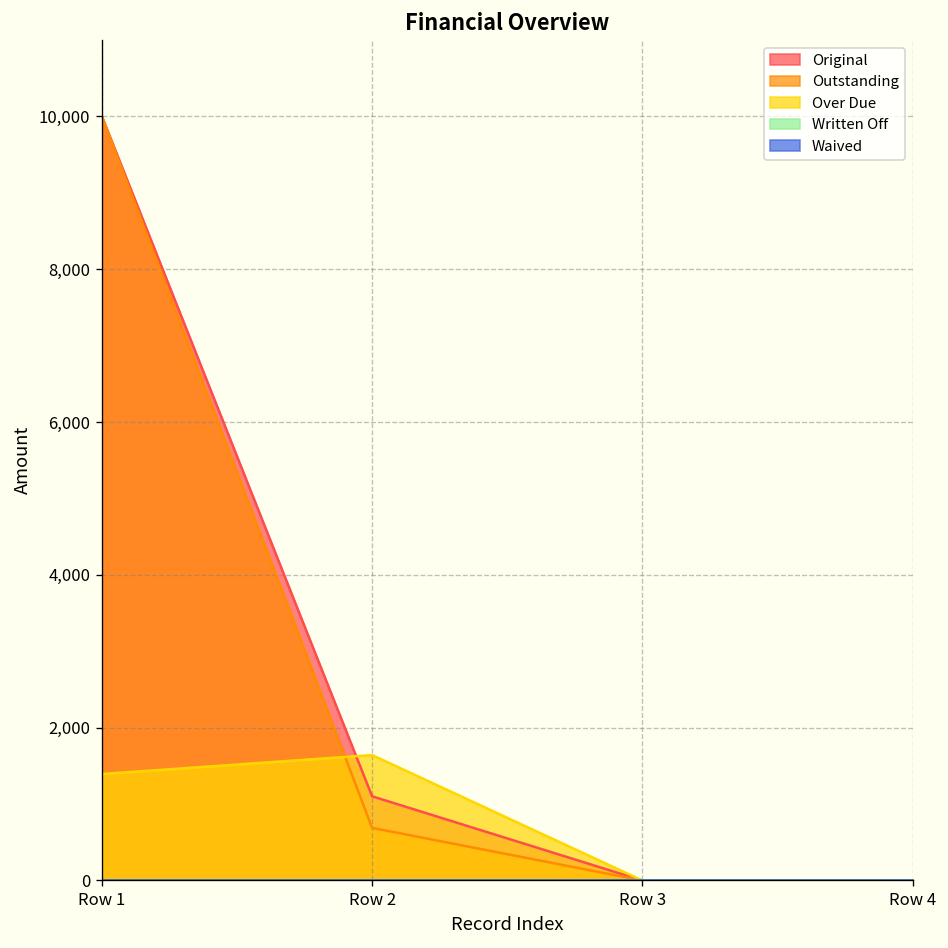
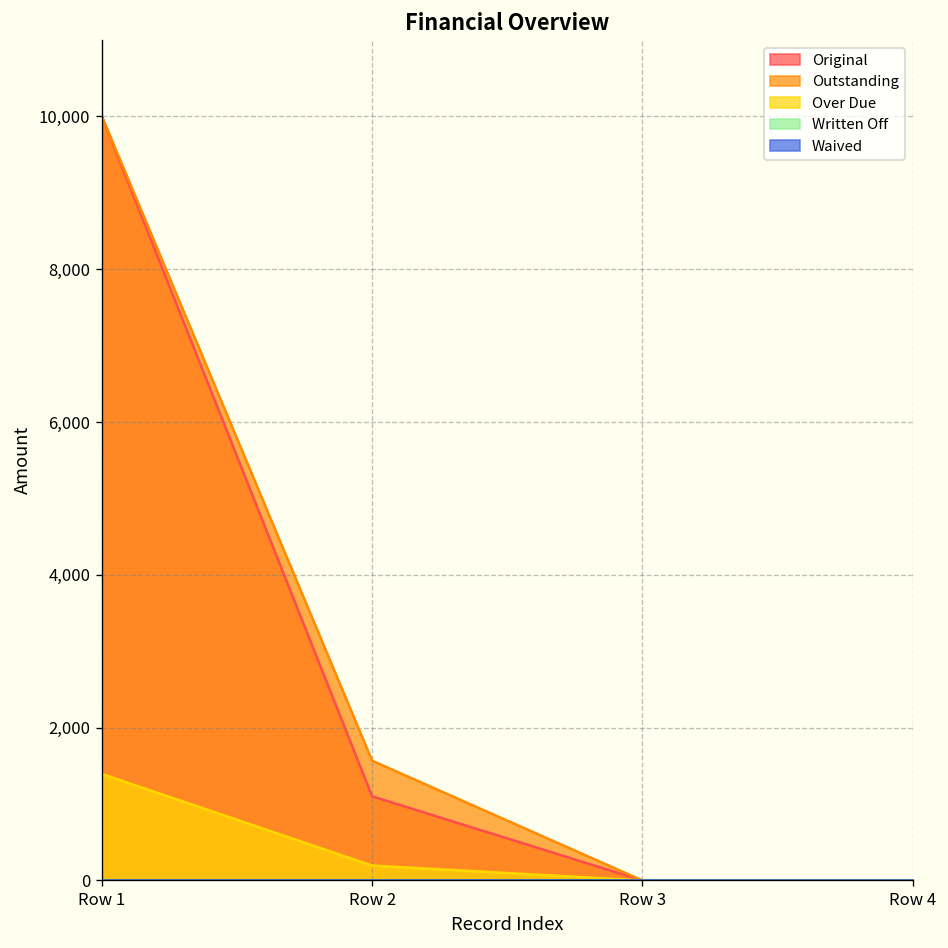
  {
    "Original": {
      "Row 2": "1,100"
    },
    "Outstanding": {
-     "Row 2": "700"
+     "Row 2": "1,600"
    },
    "Over Due": {
      "Row 1": "1,400",
-     "Row 2": "1,600"
+     "Row 2": "200"
    },
    "Waived": {
      "Row 1": "0",
      "Row 2": "0"
    }
  }
